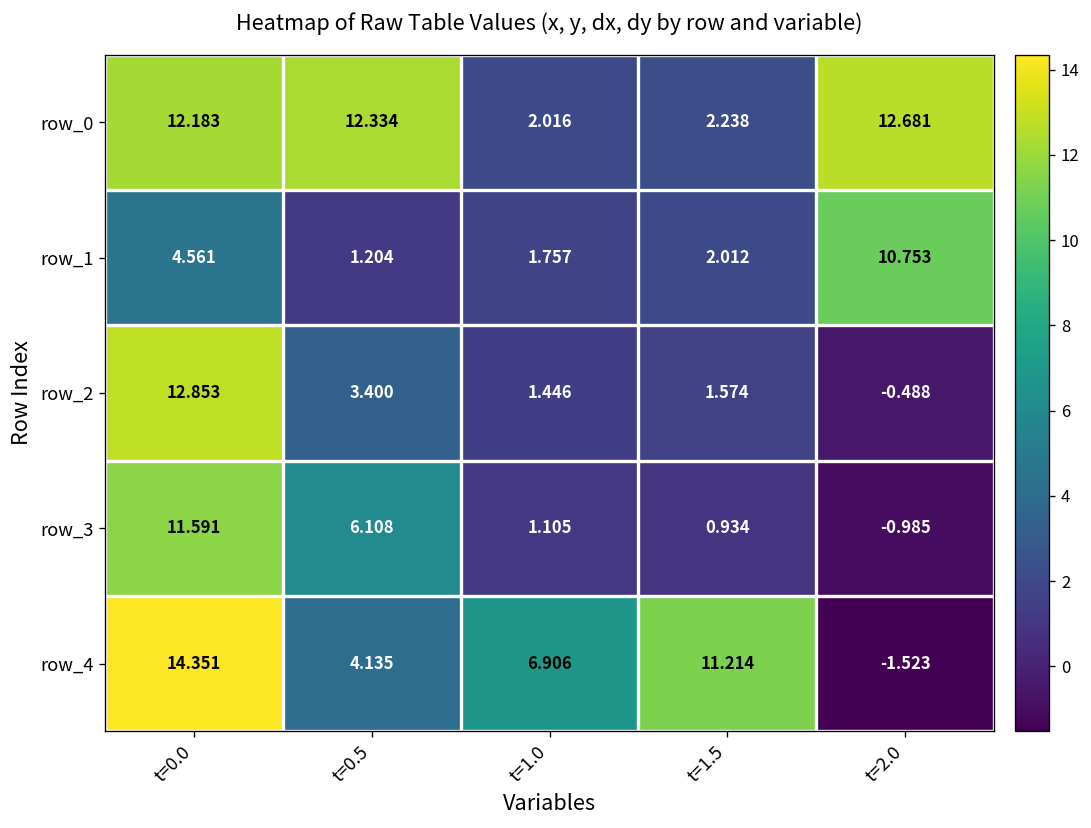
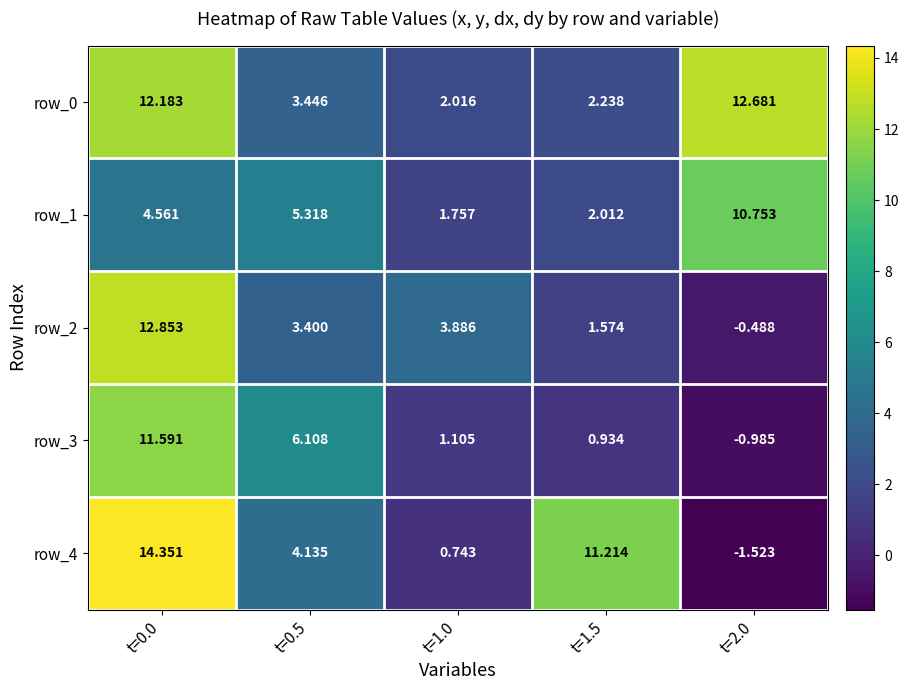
  {
    "row_0": {
      "t=0.0": 12.183,
-     "t=0.5": 12.334,
+     "t=0.5": 3.446,
      "t=1.0": 2.016,
      "t=1.5": 2.238,
      "t=2.0": 12.681
    },
    "row_1": {
      "t=0.0": 4.561,
-     "t=0.5": 1.204,
+     "t=0.5": 5.318,
      "t=1.0": 1.757,
      "t=1.5": 2.012,
      "t=2.0": 10.753
    },
    "row_2": {
      "t=0.0": 12.853,
      "t=0.5": 3.400,
-     "t=1.0": 1.446,
+     "t=1.0": 3.886,
      "t=1.5": 1.574,
      "t=2.0": -0.488
    },
    "row_3": {
      "t=0.0": 11.591,
      "t=0.5": 6.108,
      "t=1.0": 1.105,
      "t=1.5": 0.934,
      "t=2.0": -0.985
    },
    "row_4": {
      "t=0.0": 14.351,
      "t=0.5": 4.135,
-     "t=1.0": 6.906,
+     "t=1.0": 0.743,
      "t=1.5": 11.214,
      "t=2.0": -1.523
    }
  }
